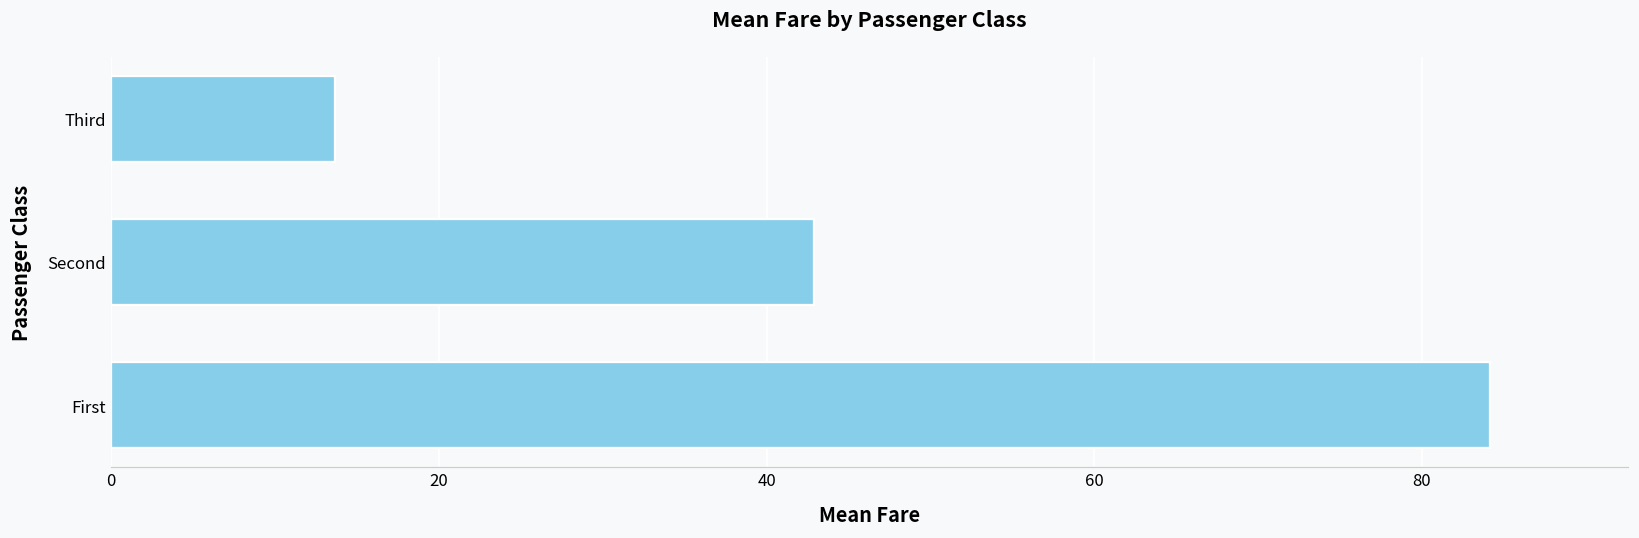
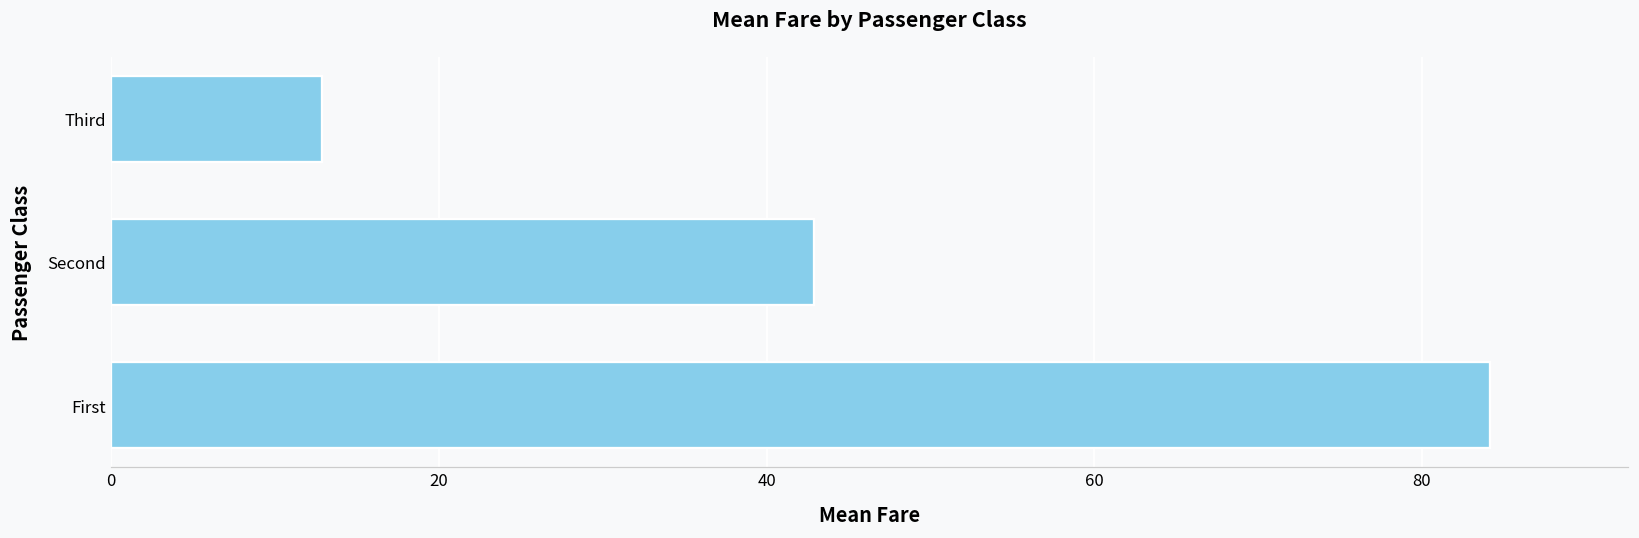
  {
-   "Third": 13.7,
+   "Third": 12.8,
    "Second": 42.9,
    "First": 84.2
  }
